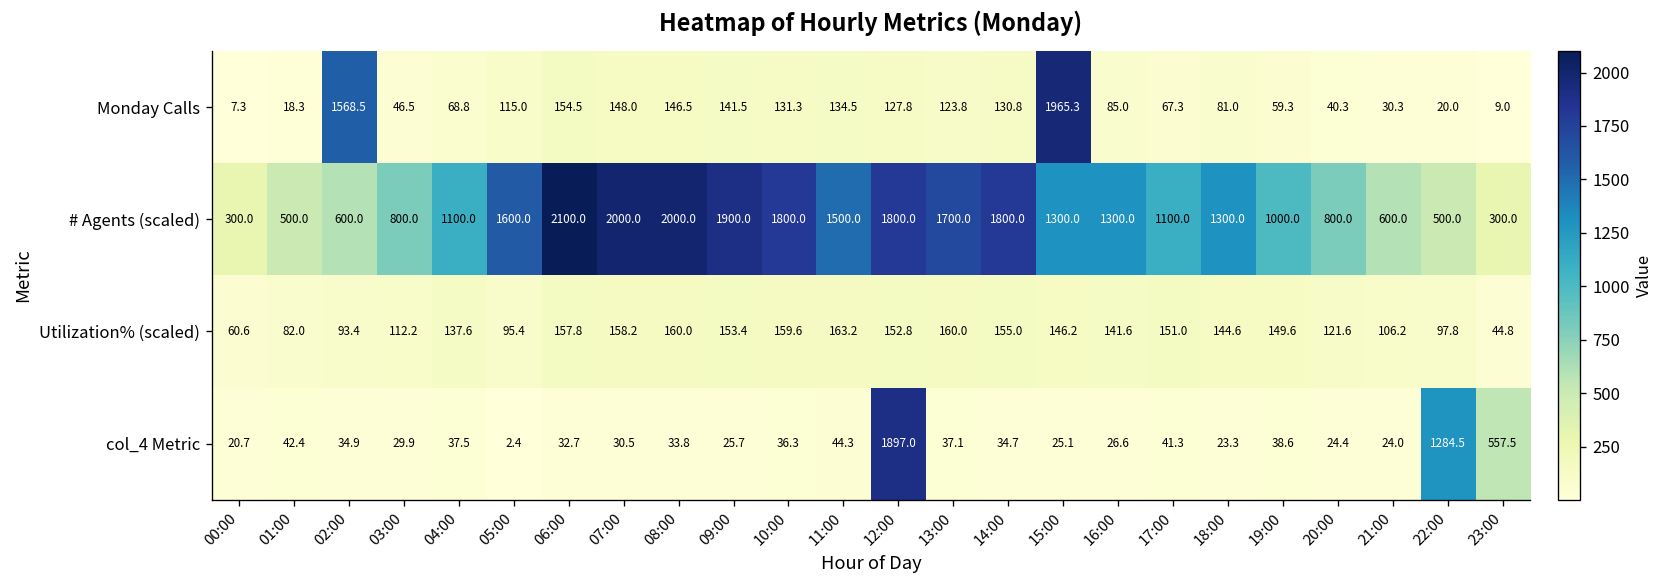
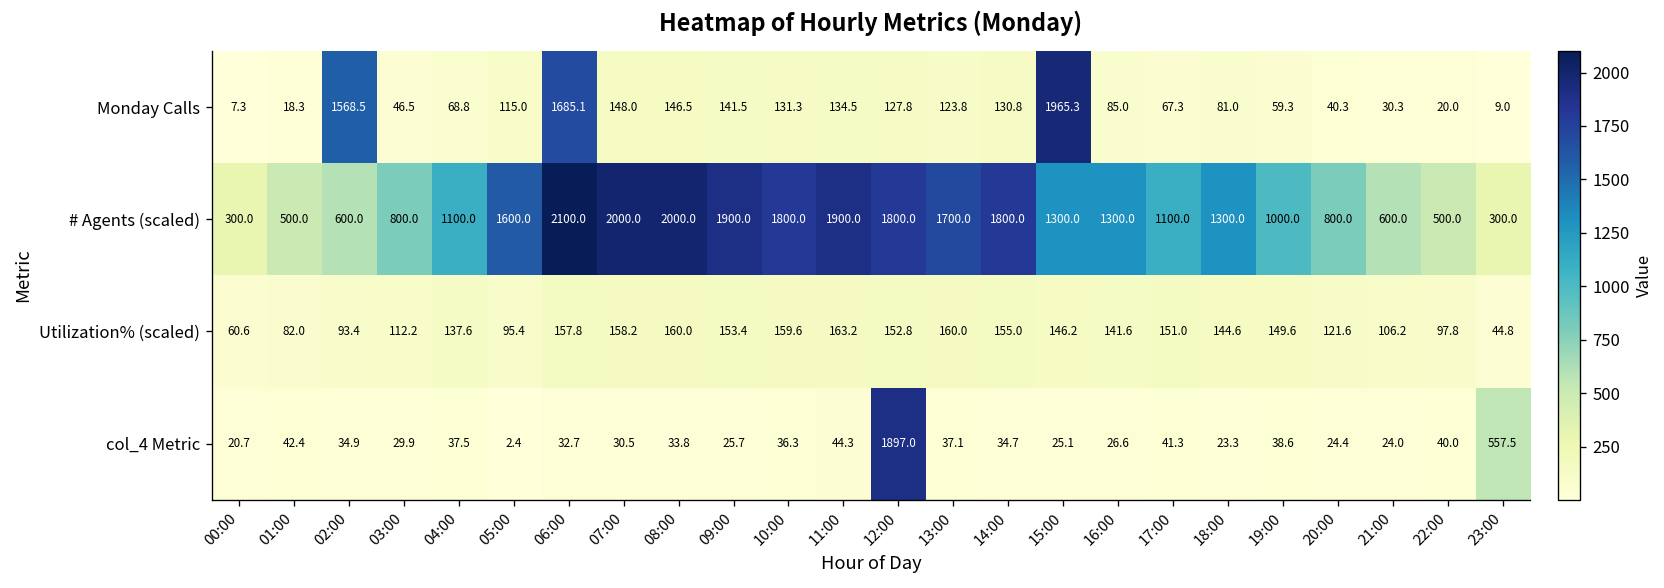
  {
    "Monday Calls": {
      "00:00": 7.3,
      "01:00": 18.3,
      "02:00": 1568.5,
      "03:00": 46.5,
      "04:00": 68.8,
      "05:00": 115.0,
-     "06:00": 154.5,
+     "06:00": 1685.1,
      "07:00": 148.0,
      "08:00": 146.5,
      "09:00": 141.5,
      "10:00": 131.3,
      "11:00": 134.5,
      "12:00": 127.8,
      "13:00": 123.8,
      "14:00": 130.8,
      "15:00": 1965.3,
      "16:00": 85.0,
      "17:00": 67.3,
      "18:00": 81.0,
      "19:00": 59.3,
      "20:00": 40.3,
      "21:00": 30.3,
      "22:00": 20.0,
      "23:00": 9.0
    },
    "# Agents (scaled)": {
      "00:00": 300.0,
      "01:00": 500.0,
      "02:00": 600.0,
      "03:00": 800.0,
      "04:00": 1100.0,
      "05:00": 1600.0,
      "06:00": 2100.0,
      "07:00": 2000.0,
      "08:00": 2000.0,
      "09:00": 1900.0,
      "10:00": 1800.0,
-     "11:00": 1500.0,
+     "11:00": 1900.0,
      "12:00": 1800.0,
      "13:00": 1700.0,
      "14:00": 1800.0,
      "15:00": 1300.0,
      "16:00": 1300.0,
      "17:00": 1100.0,
      "18:00": 1300.0,
      "19:00": 1000.0,
      "20:00": 800.0,
      "21:00": 600.0,
      "22:00": 500.0,
      "23:00": 300.0
    },
    "Utilization% (scaled)": {
      "00:00": 60.6,
      "01:00": 82.0,
      "02:00": 93.4,
      "03:00": 112.2,
      "04:00": 137.6,
      "05:00": 95.4,
      "06:00": 157.8,
      "07:00": 158.2,
      "08:00": 160.0,
      "09:00": 153.4,
      "10:00": 159.6,
      "11:00": 163.2,
      "12:00": 152.8,
      "13:00": 160.0,
      "14:00": 155.0,
      "15:00": 146.2,
      "16:00": 141.6,
      "17:00": 151.0,
      "18:00": 144.6,
      "19:00": 149.6,
      "20:00": 121.6,
      "21:00": 106.2,
      "22:00": 97.8,
      "23:00": 44.8
    },
    "col_4 Metric": {
      "00:00": 20.7,
      "01:00": 42.4,
      "02:00": 34.9,
      "03:00": 29.9,
      "04:00": 37.5,
      "05:00": 2.4,
      "06:00": 32.7,
      "07:00": 30.5,
      "08:00": 33.8,
      "09:00": 25.7,
      "10:00": 36.3,
      "11:00": 44.3,
      "12:00": 1897.0,
      "13:00": 37.1,
      "14:00": 34.7,
      "15:00": 25.1,
      "16:00": 26.6,
      "17:00": 41.3,
      "18:00": 23.3,
      "19:00": 38.6,
      "20:00": 24.4,
      "21:00": 24.0,
-     "22:00": 1284.5,
+     "22:00": 40.0,
      "23:00": 557.5
    }
  }
